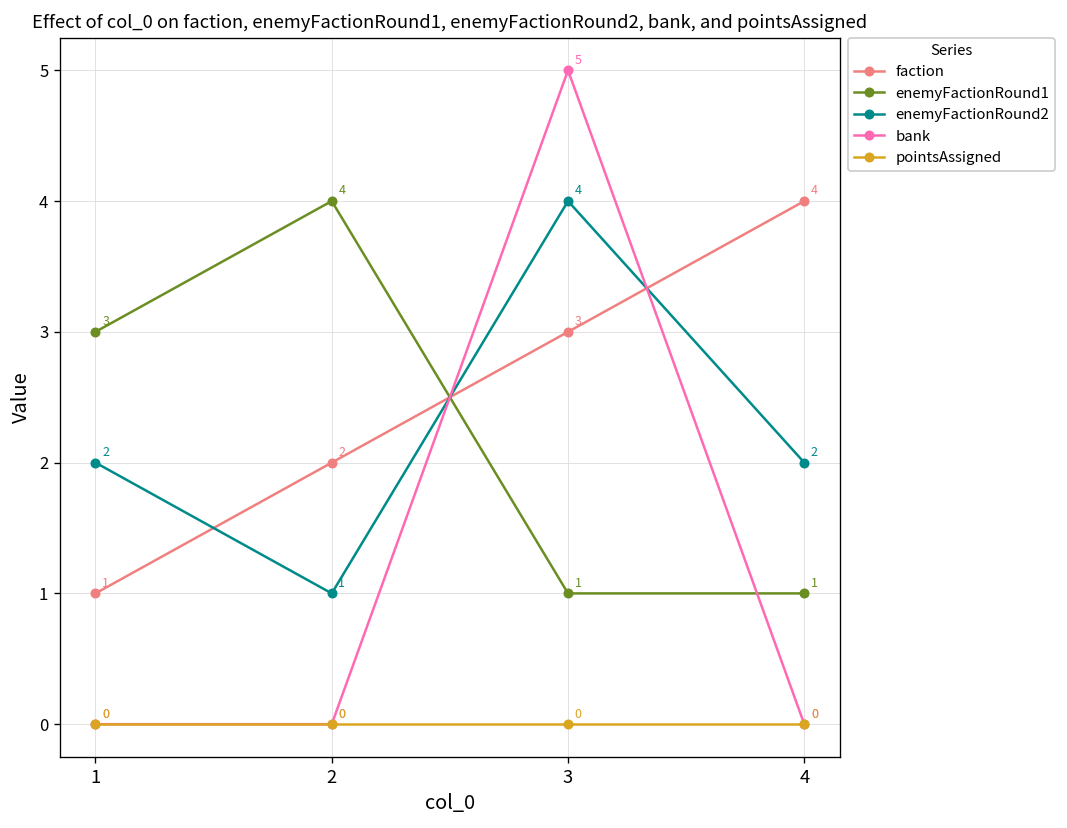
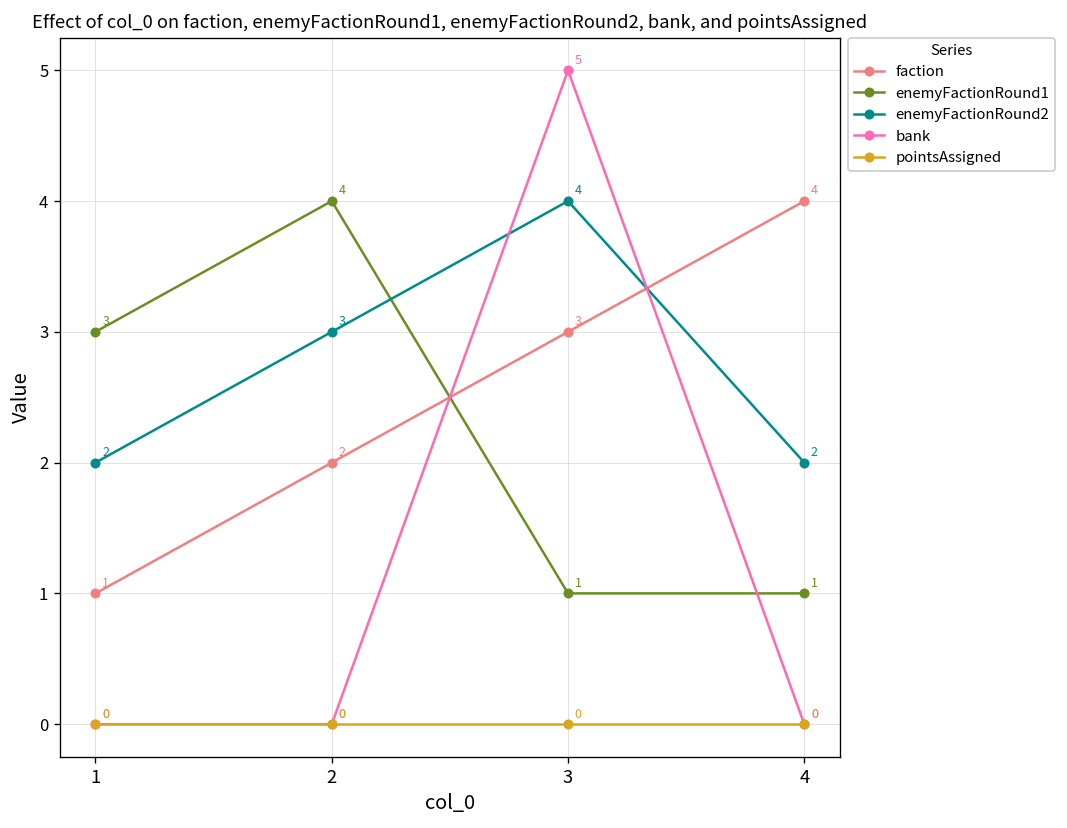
  {
    "enemyFactionRound1": {
      "1": 3,
      "2": 4,
      "3": 1,
      "4": 1
    },
    "enemyFactionRound2": {
      "1": 2,
-     "2": 1,
+     "2": 3,
      "3": 4,
      "4": 2
    },
    "pointsAssigned": {
      "3": 0
    }
  }
